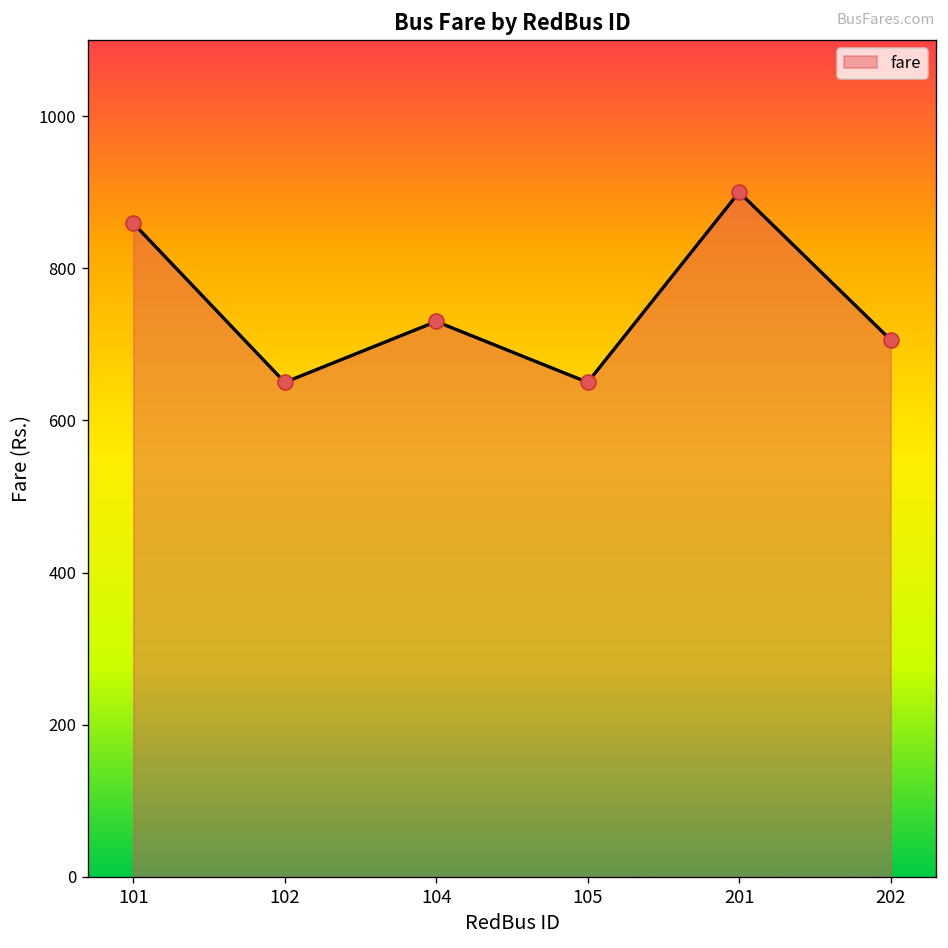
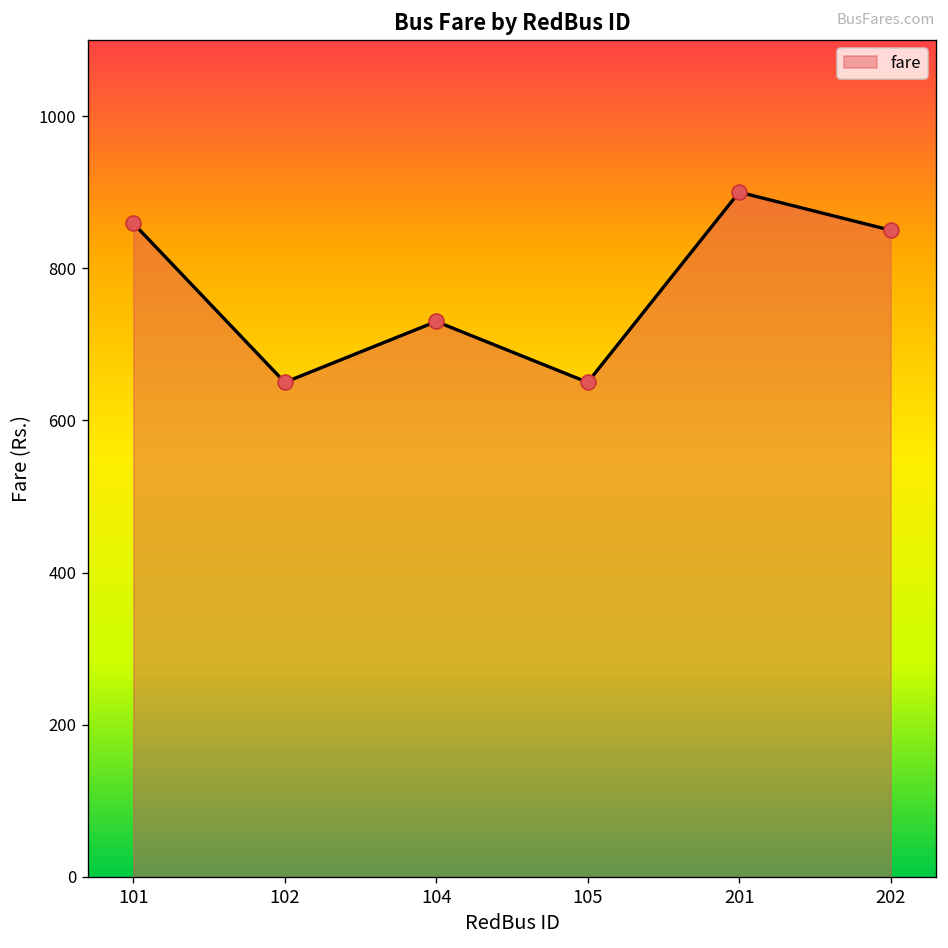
  {
    "101": 860,
    "102": 650,
    "104": 730,
    "105": 650,
    "201": 900,
-   "202": 710
+   "202": 850
  }
